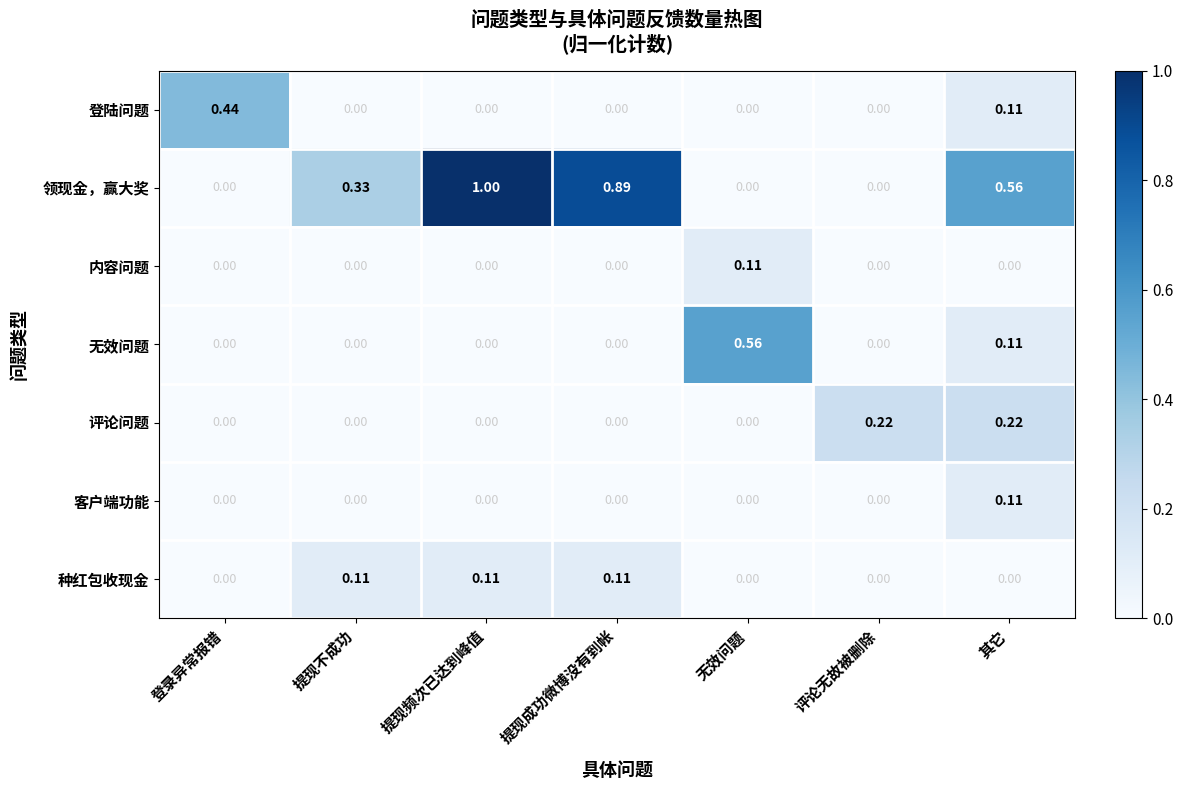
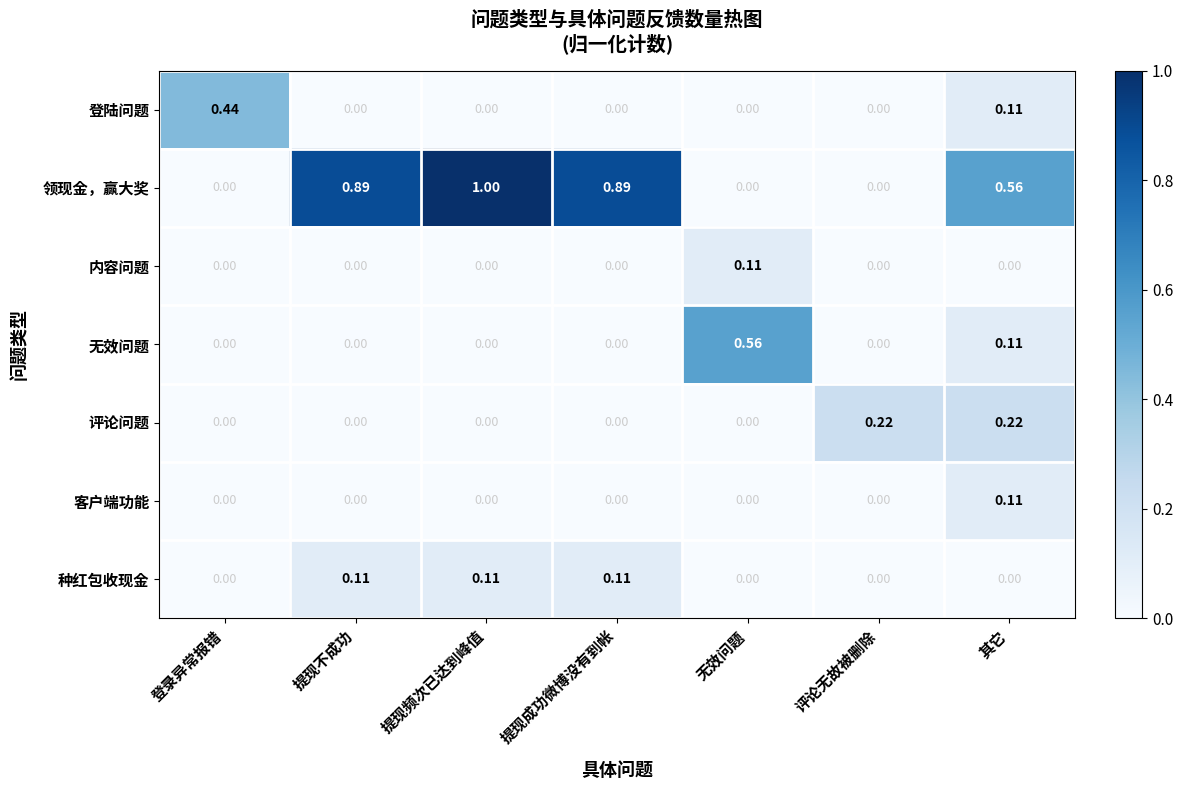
  {
    "登陆问题": {
      "登录异常报错": 0.44,
      "提现不成功": 0.00,
      "提现频次已达到峰值": 0.00,
      "提现成功微博没有到帐": 0.00,
      "无效问题": 0.00,
      "评论无故被删除": 0.00,
      "其它": 0.11
    },
    "领现金，赢大奖": {
      "登录异常报错": 0.00,
-     "提现不成功": 0.33,
+     "提现不成功": 0.89,
      "提现频次已达到峰值": 1.00,
      "提现成功微博没有到帐": 0.89,
      "无效问题": 0.00,
      "评论无故被删除": 0.00,
      "其它": 0.56
    },
    "内容问题": {
      "登录异常报错": 0.00,
      "提现不成功": 0.00,
      "提现频次已达到峰值": 0.00,
      "提现成功微博没有到帐": 0.00,
      "无效问题": 0.11,
      "评论无故被删除": 0.00,
      "其它": 0.00
    },
    "无效问题": {
      "登录异常报错": 0.00,
      "提现不成功": 0.00,
      "提现频次已达到峰值": 0.00,
      "提现成功微博没有到帐": 0.00,
      "无效问题": 0.56,
      "评论无故被删除": 0.00,
      "其它": 0.11
    },
    "评论问题": {
      "登录异常报错": 0.00,
      "提现不成功": 0.00,
      "提现频次已达到峰值": 0.00,
      "提现成功微博没有到帐": 0.00,
      "无效问题": 0.00,
      "评论无故被删除": 0.22,
      "其它": 0.22
    },
    "客户端功能": {
      "登录异常报错": 0.00,
      "提现不成功": 0.00,
      "提现频次已达到峰值": 0.00,
      "提现成功微博没有到帐": 0.00,
      "无效问题": 0.00,
      "评论无故被删除": 0.00,
      "其它": 0.11
    },
    "种红包收现金": {
      "登录异常报错": 0.00,
      "提现不成功": 0.11,
      "提现频次已达到峰值": 0.11,
      "提现成功微博没有到帐": 0.11,
      "无效问题": 0.00,
      "评论无故被删除": 0.00,
      "其它": 0.00
    }
  }
